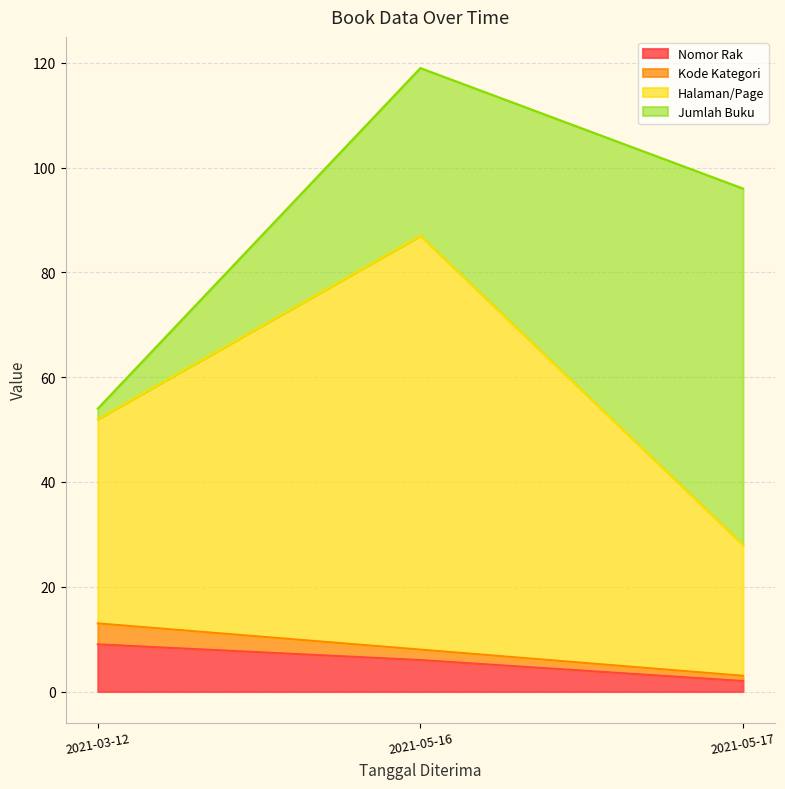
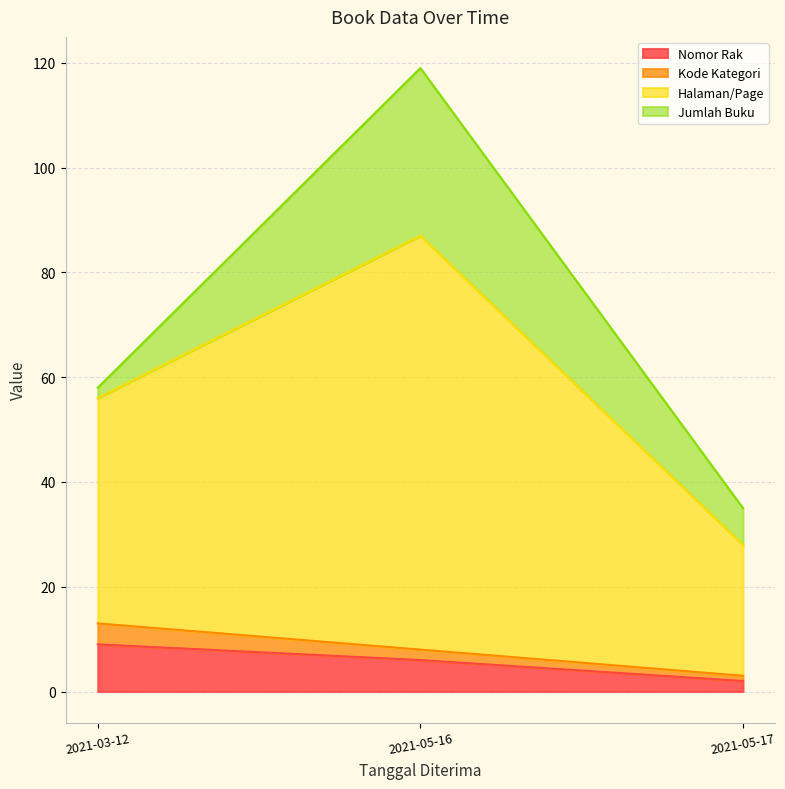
  {
    "Nomor Rak": {
      "2021-03-12": 9,
      "2021-05-16": 6,
      "2021-05-17": 2
    },
    "Kode Kategori": {
      "2021-03-12": 4,
      "2021-05-16": 2,
      "2021-05-17": 1
    },
    "Halaman/Page": {
-     "2021-03-12": 39,
+     "2021-03-12": 43,
      "2021-05-16": 79,
      "2021-05-17": 25
    },
    "Jumlah Buku": {
      "2021-03-12": 2,
      "2021-05-16": 32,
-     "2021-05-17": 68
+     "2021-05-17": 7
    }
  }
